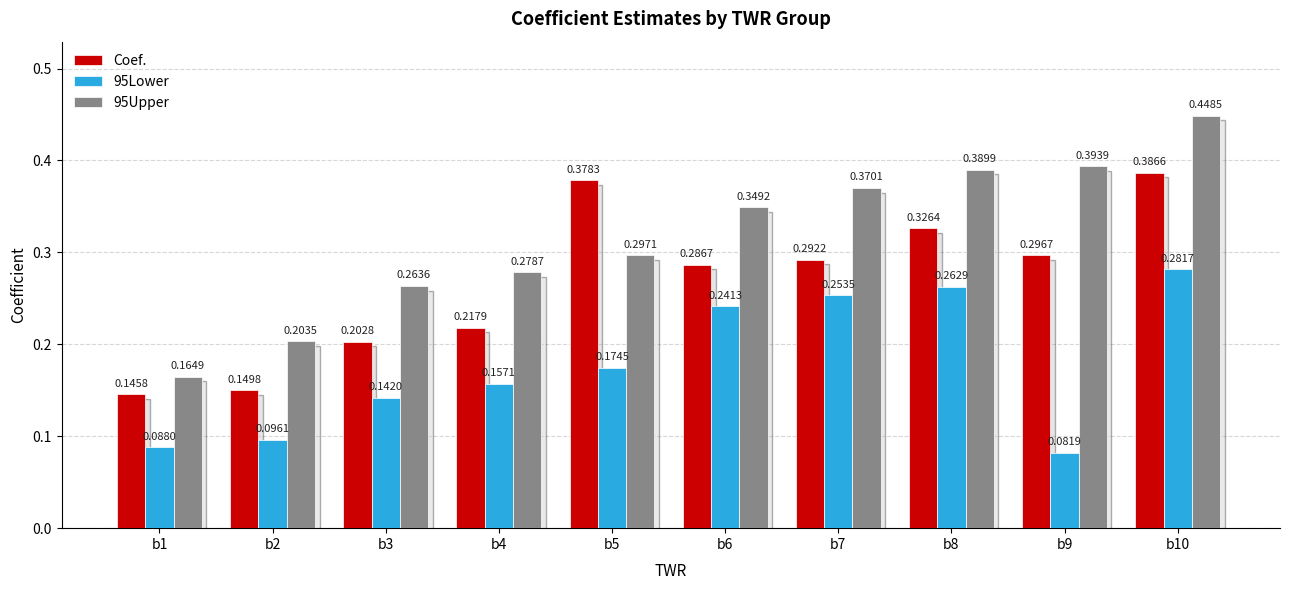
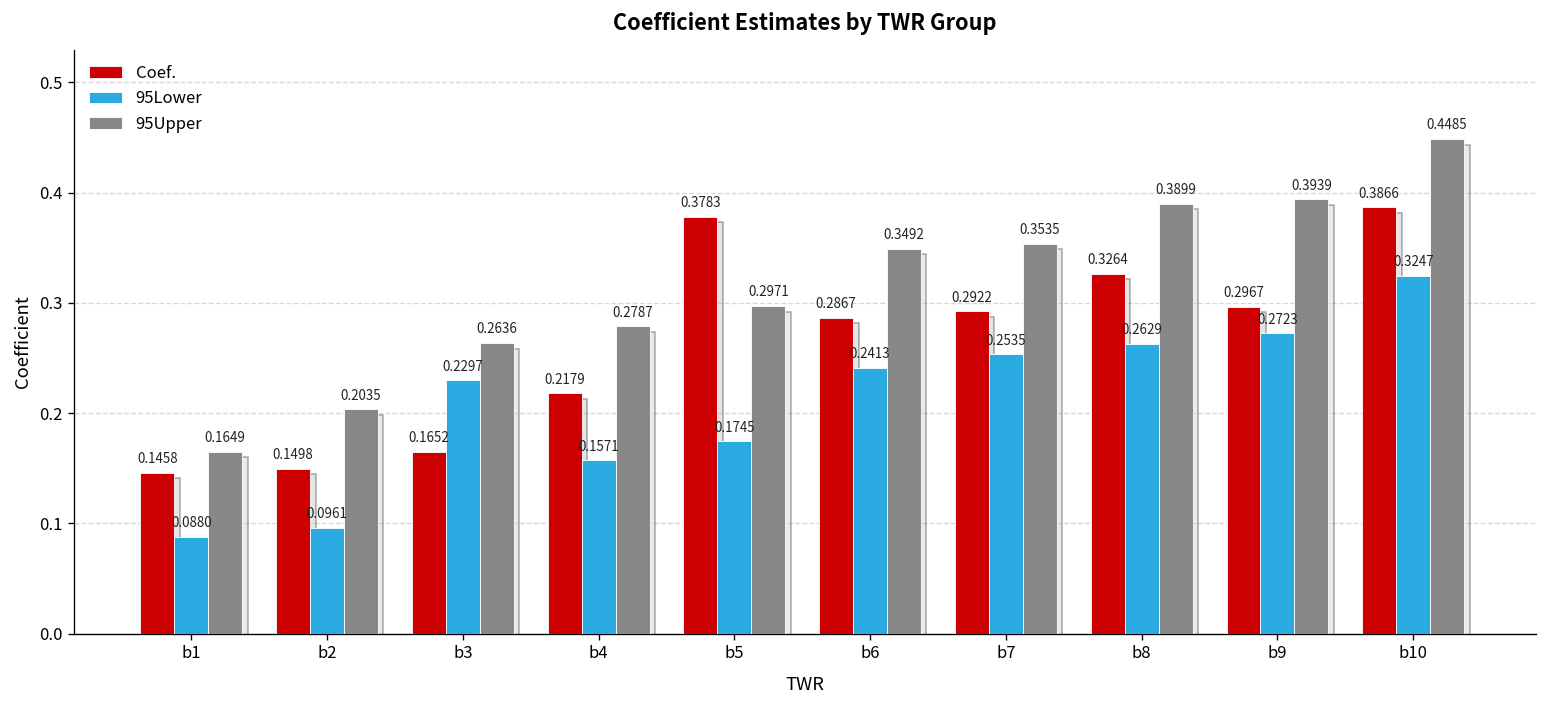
  {
    "Coef.": {
      "b1": 0.1458,
      "b2": 0.1498,
-     "b3": 0.2028,
+     "b3": 0.1652,
      "b4": 0.2179,
      "b5": 0.3783,
      "b6": 0.2867,
      "b7": 0.2922,
      "b8": 0.3264,
      "b9": 0.2967,
      "b10": 0.3866
    },
    "95Lower": {
      "b1": 0.0880,
      "b2": 0.0961,
-     "b3": 0.1420,
+     "b3": 0.2297,
      "b4": 0.1571,
      "b5": 0.1745,
      "b6": 0.2413,
      "b7": 0.2535,
      "b8": 0.2629,
-     "b9": 0.0819,
-     "b10": 0.2817
+     "b9": 0.2723,
+     "b10": 0.3247
    },
    "95Upper": {
      "b1": 0.1649,
      "b2": 0.2035,
      "b3": 0.2636,
      "b4": 0.2787,
      "b5": 0.2971,
      "b6": 0.3492,
-     "b7": 0.3701,
+     "b7": 0.3535,
      "b8": 0.3899,
      "b9": 0.3939,
      "b10": 0.4485
    }
  }
